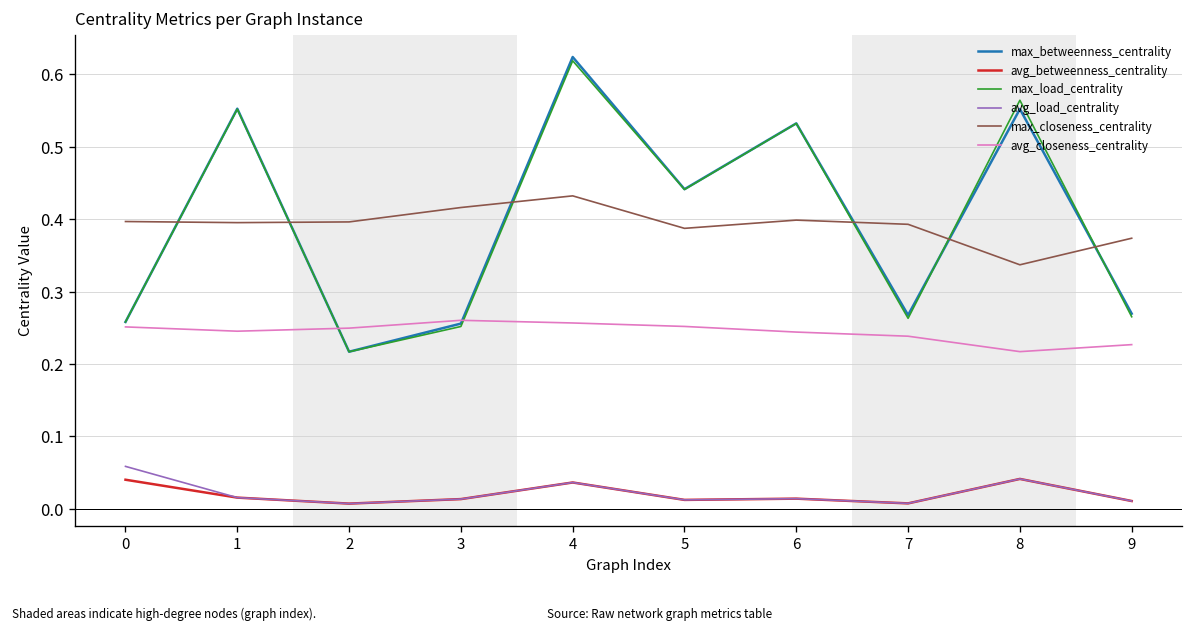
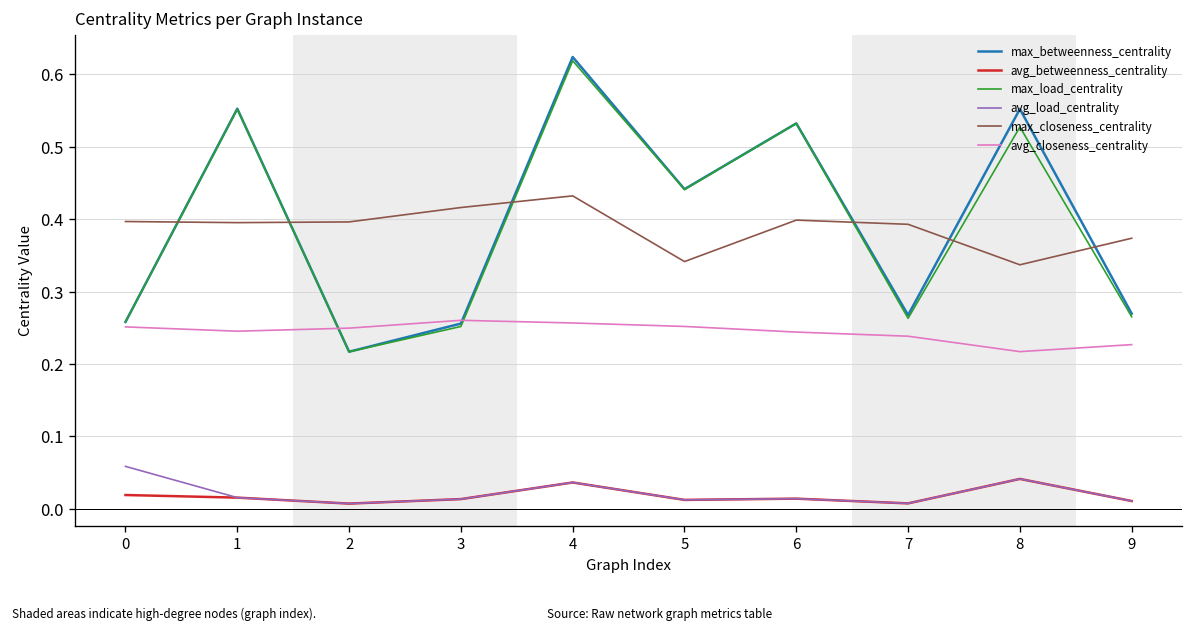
  {
    "max_betweenness_centrality": {
      "4": 0.62,
      "7": 0.27,
      "8": 0.55,
      "9": 0.27
    },
    "avg_betweenness_centrality": {
-     "0": 0.04
+     "0": 0.02
    },
    "max_load_centrality": {
      "4": 0.62,
      "7": 0.26,
-     "8": 0.56,
+     "8": 0.53,
      "9": 0.27
    },
    "avg_load_centrality": {
      "0": 0.06
    },
    "max_closeness_centrality": {
      "0": 0.40,
      "1": 0.40,
      "2": 0.40,
      "3": 0.42,
      "4": 0.43,
-     "5": 0.39,
+     "5": 0.34,
      "6": 0.40,
      "7": 0.39,
      "8": 0.34,
      "9": 0.37
    },
    "avg_closeness_centrality": {
      "0": 0.25,
      "1": 0.25,
      "2": 0.25,
      "3": 0.26,
      "4": 0.26,
      "5": 0.25,
      "6": 0.24,
      "7": 0.24,
      "8": 0.22,
      "9": 0.23
    }
  }
